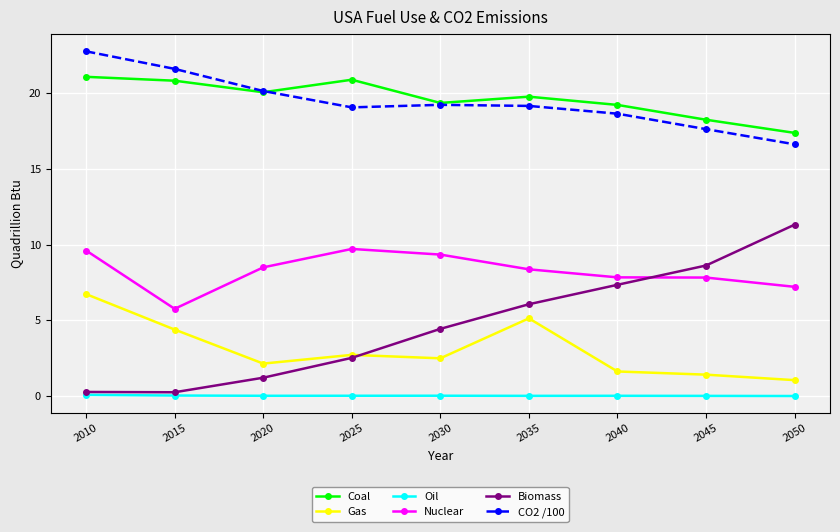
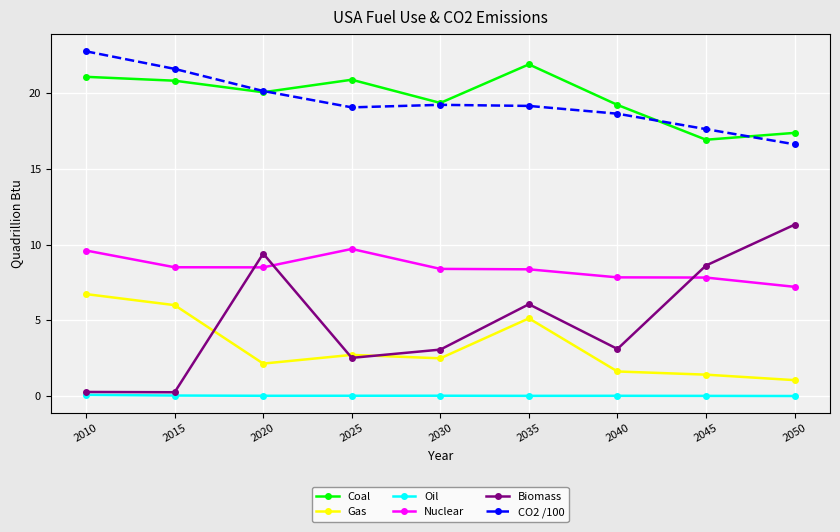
  {
    "Coal": {
      "2010": 21.1,
      "2015": 20.8,
      "2025": 20.9,
-     "2035": 19.7,
+     "2035": 21.9,
      "2040": 19.2,
-     "2045": 18.2,
+     "2045": 16.9,
      "2050": 17.4
    },
    "Gas": {
      "2010": 6.7,
-     "2015": 4.4,
+     "2015": 6.0,
      "2020": 2.1,
      "2025": 2.7,
      "2030": 2.5,
      "2035": 5.1,
      "2040": 1.6,
      "2045": 1.4,
      "2050": 1.1
    },
    "Oil": {
      "2010": 0.1,
      "2015": 0.0,
      "2020": 0.0,
      "2025": 0.0,
      "2030": 0.0,
      "2035": 0.0,
      "2040": 0.0,
      "2045": 0.0,
      "2050": 0.0
    },
    "Nuclear": {
      "2010": 9.6,
-     "2015": 5.8,
+     "2015": 8.5,
      "2020": 8.5,
      "2025": 9.7,
-     "2030": 9.3,
+     "2030": 8.4,
      "2035": 8.4,
      "2040": 7.8,
      "2045": 7.8,
      "2050": 7.2
    },
    "Biomass": {
      "2010": 0.3,
      "2015": 0.3,
-     "2020": 1.2,
+     "2020": 9.4,
      "2025": 2.5,
-     "2030": 4.4,
+     "2030": 3.1,
      "2035": 6.1,
-     "2040": 7.3,
+     "2040": 3.1,
      "2045": 8.6,
      "2050": 11.3
    },
    "CO2 /100": {
      "2010": 22.7,
      "2015": 21.6,
      "2025": 19.0,
      "2035": 19.1,
      "2040": 18.6,
      "2045": 17.6,
      "2050": 16.6
    }
  }
